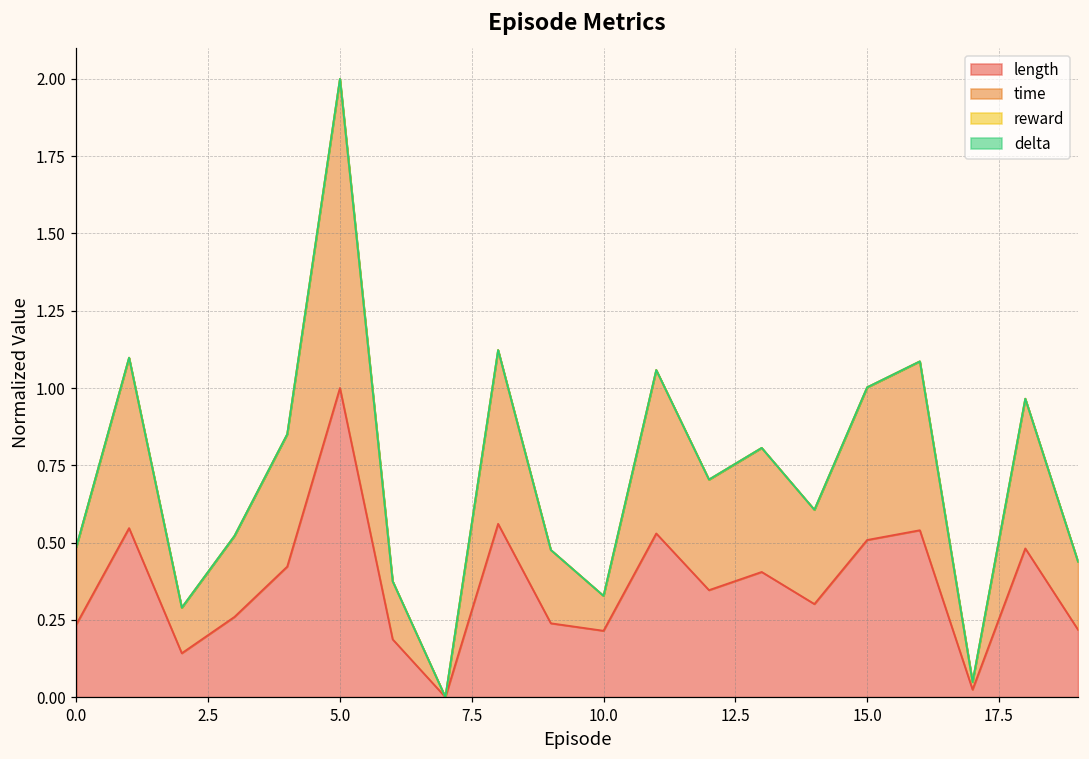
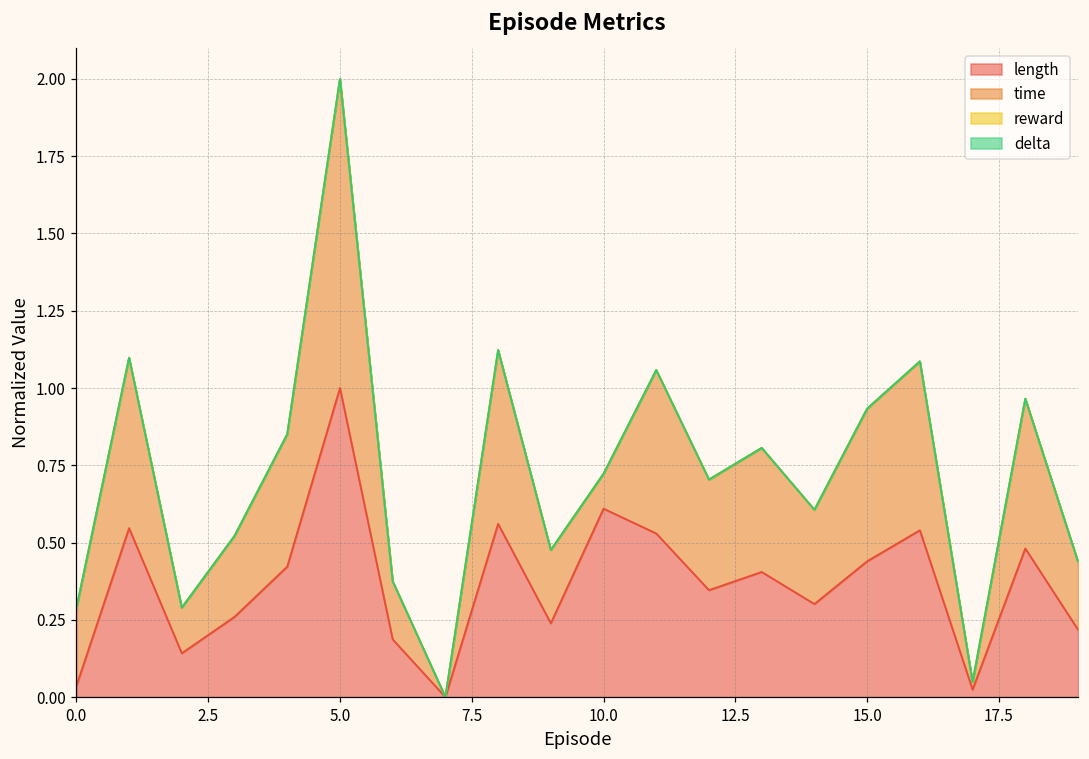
  {
    "length": {
-     "0.0": 0.24,
+     "0.0": 0.04,
      "5.0": 1.00,
-     "10.0": 0.21,
-     "15.0": 0.51
+     "10.0": 0.61,
+     "15.0": 0.44
    }
  }
